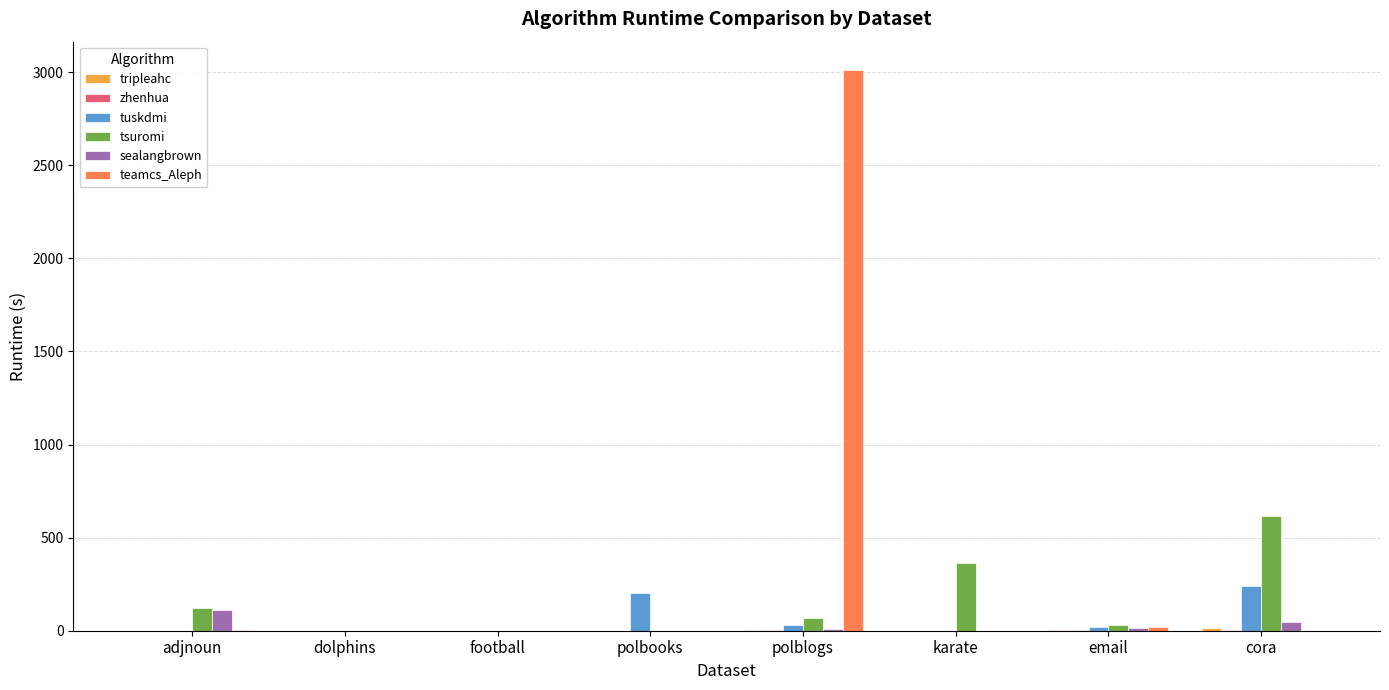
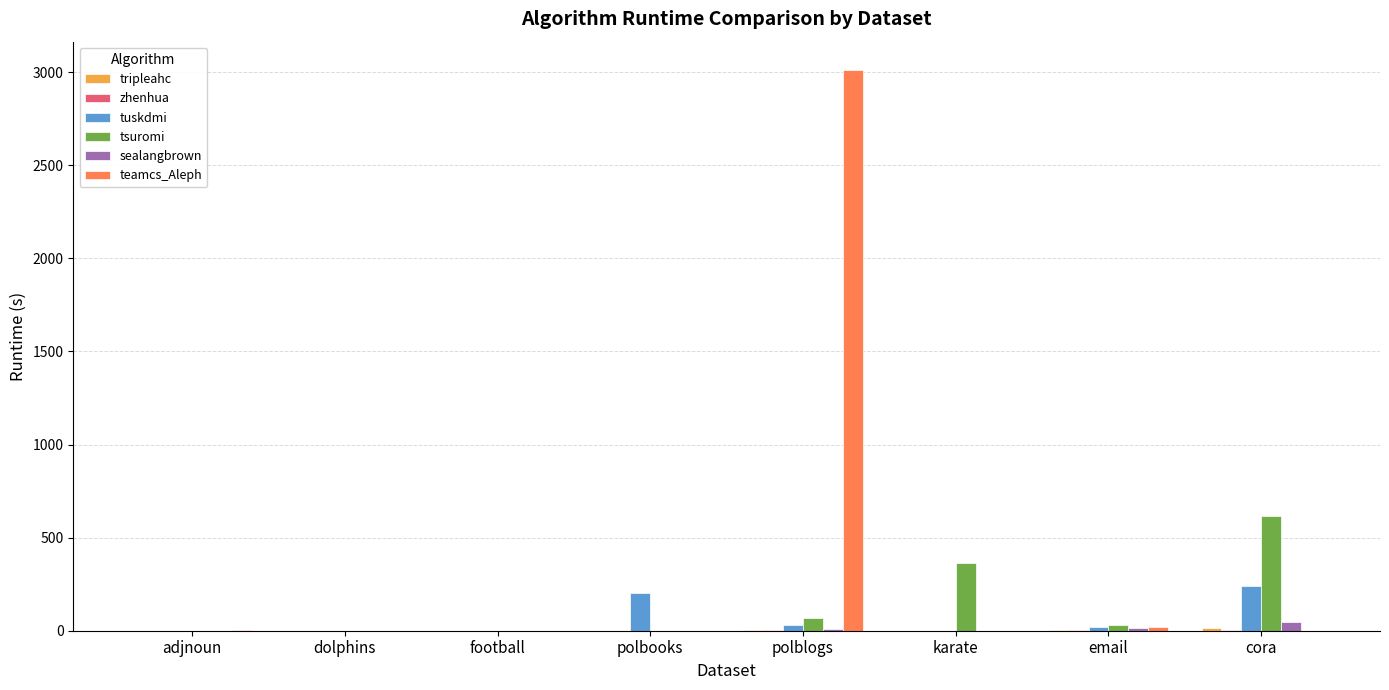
  {
    "tuskdmi": {
      "polbooks": 200,
      "polblogs": 30,
      "email": 20,
      "cora": 240
    },
    "tsuromi": {
-     "adjnoun": 120,
+     "adjnoun": 0,
      "polblogs": 70,
      "karate": 360,
      "email": 30,
      "cora": 610
    },
    "sealangbrown": {
-     "adjnoun": 110,
+     "adjnoun": 0,
      "email": 10,
      "cora": 50
    }
  }
